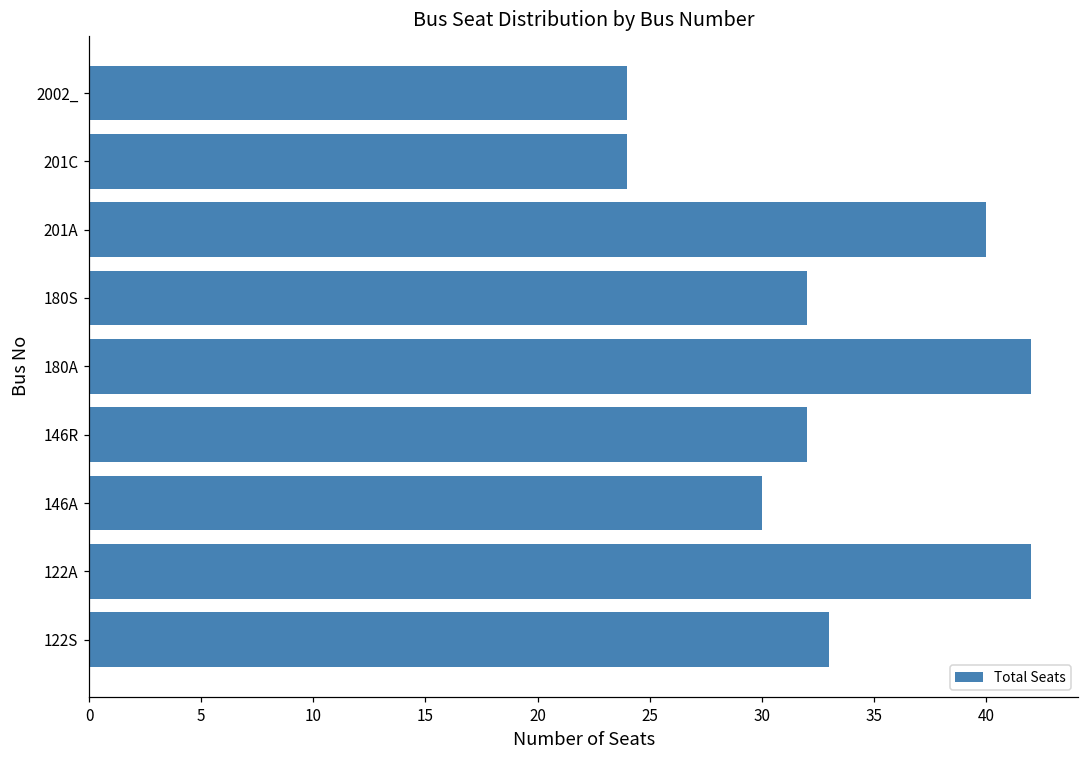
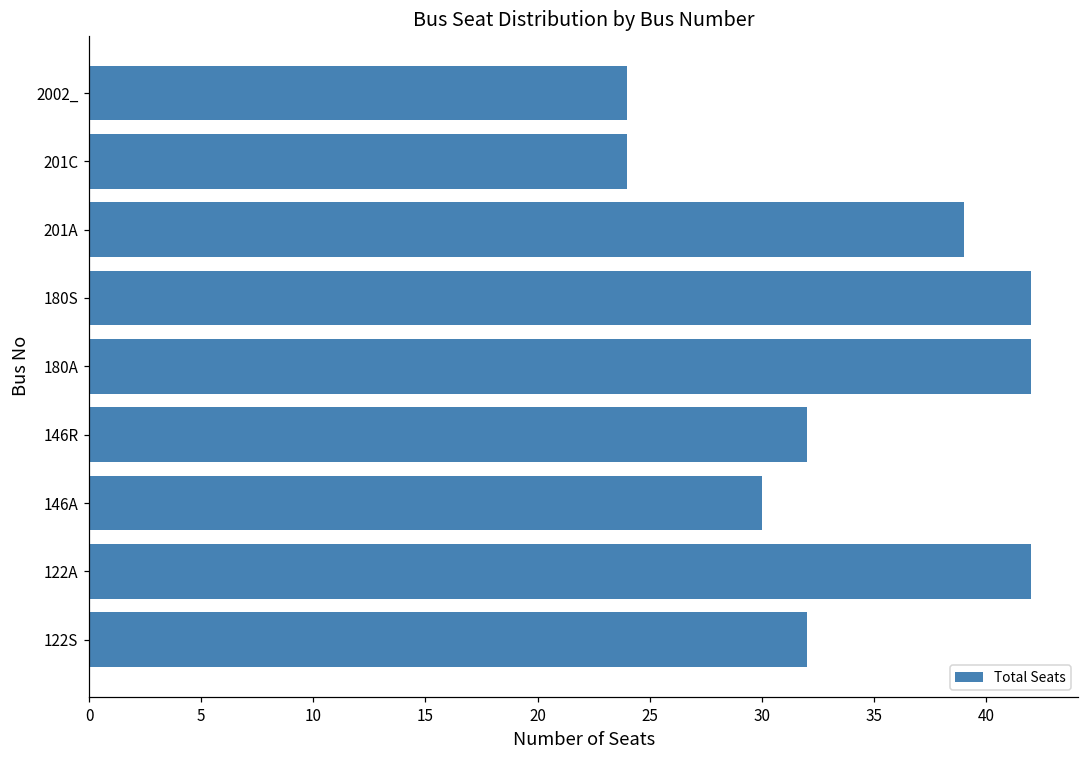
  {
    "2002_": 24,
    "201C": 24,
-   "201A": 40,
-   "180S": 32,
+   "201A": 39,
+   "180S": 42,
    "180A": 42,
    "146R": 32,
    "146A": 30,
    "122A": 42,
-   "122S": 33
+   "122S": 32
  }
